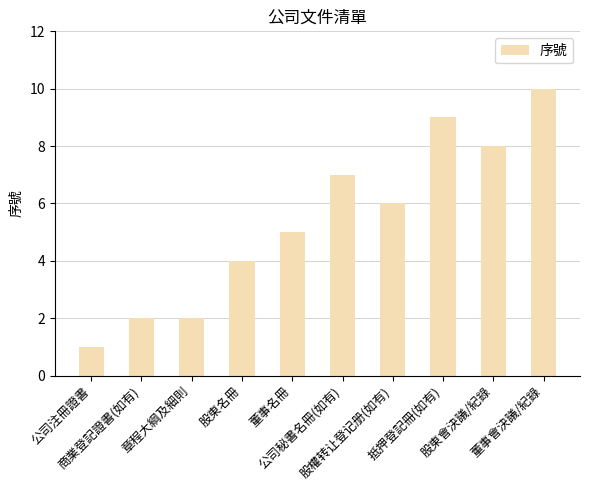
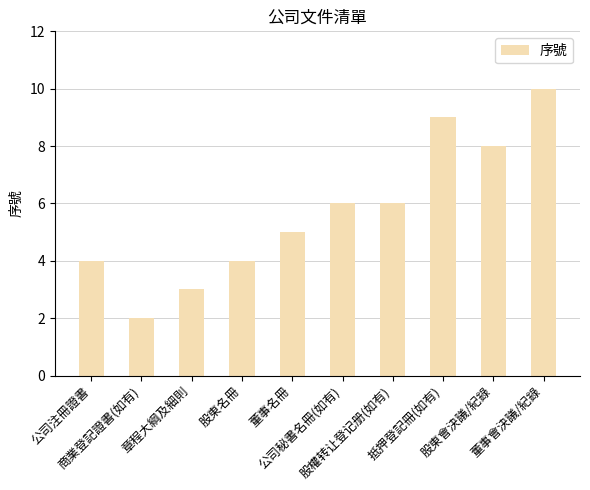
  {
-   "公司注冊證書": 1,
+   "公司注冊證書": 4,
    "商業登記證書(如有)": 2,
-   "章程大綱及細則": 2,
+   "章程大綱及細則": 3,
    "股東名冊": 4,
    "董事名冊": 5,
-   "公司秘書名冊(如有)": 7,
+   "公司秘書名冊(如有)": 6,
    "股權转让登记册(如有)": 6,
    "抵押登記冊(如有)": 9,
    "股東會決議/紀錄": 8,
    "董事會決議/紀錄": 10
  }
